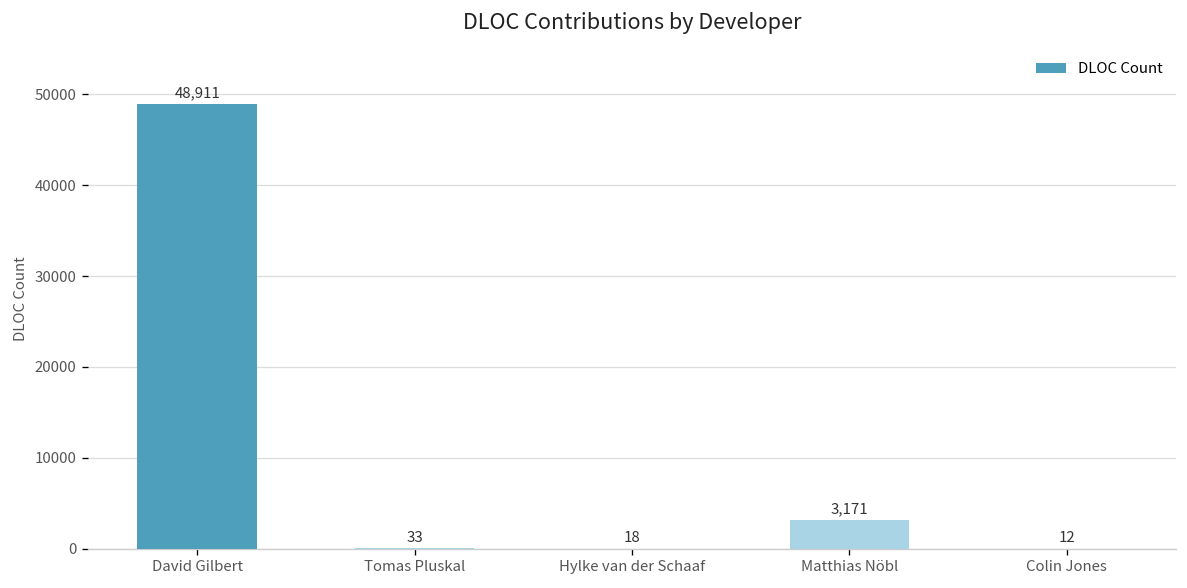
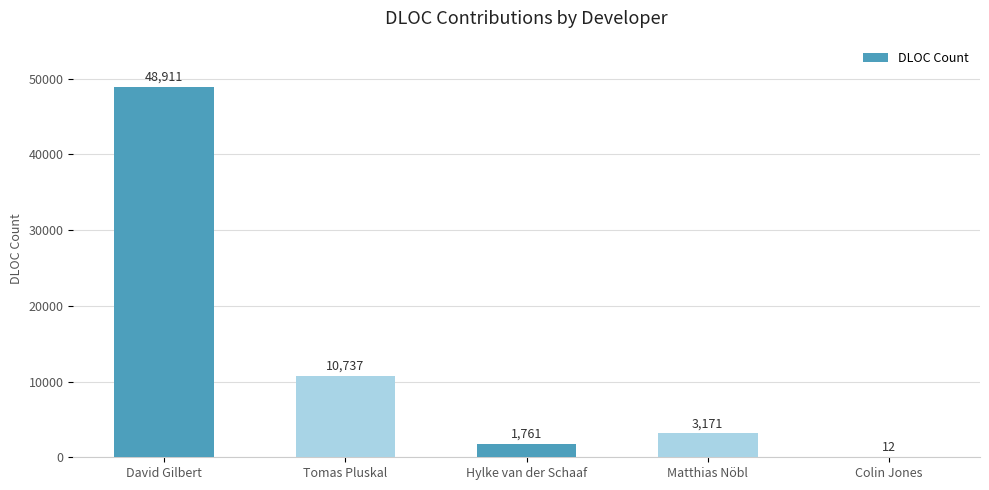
  {
    "David Gilbert": "48,911",
-   "Tomas Pluskal": "33",
-   "Hylke van der Schaaf": "18",
+   "Tomas Pluskal": "10,737",
+   "Hylke van der Schaaf": "1,761",
    "Matthias Nöbl": "3,171",
    "Colin Jones": "12"
  }
